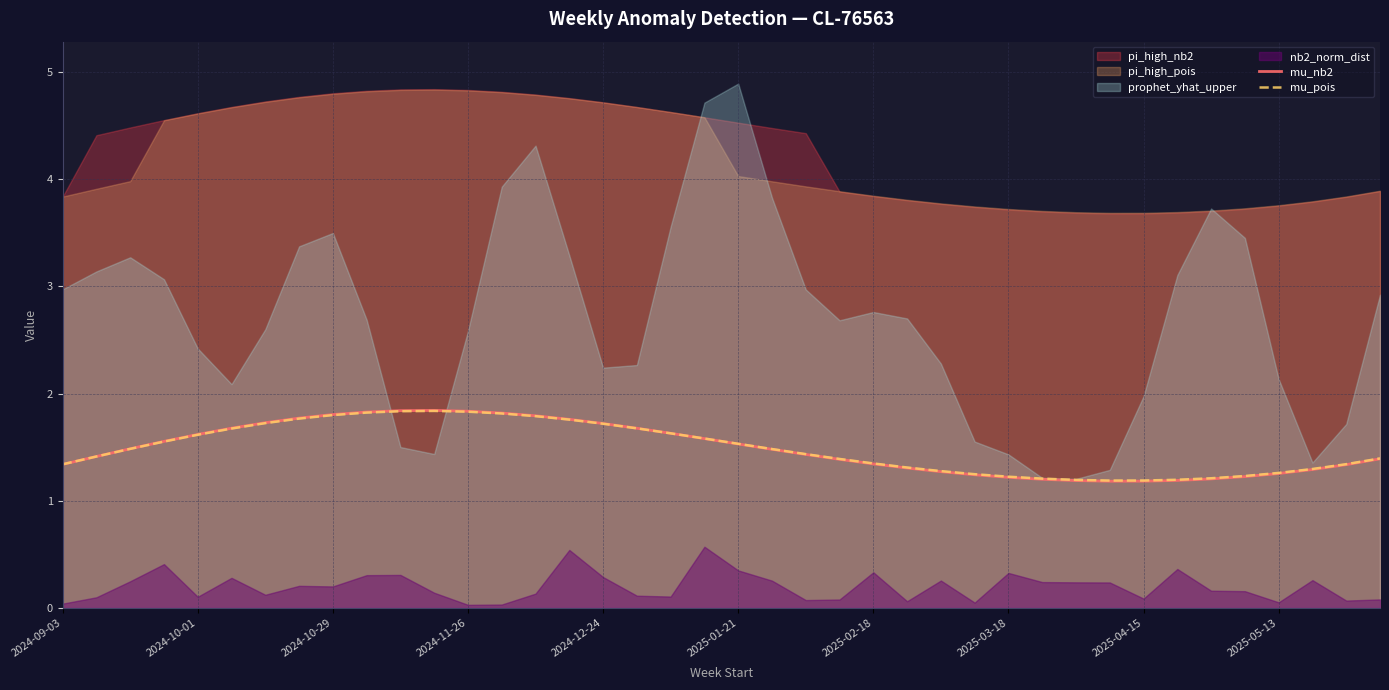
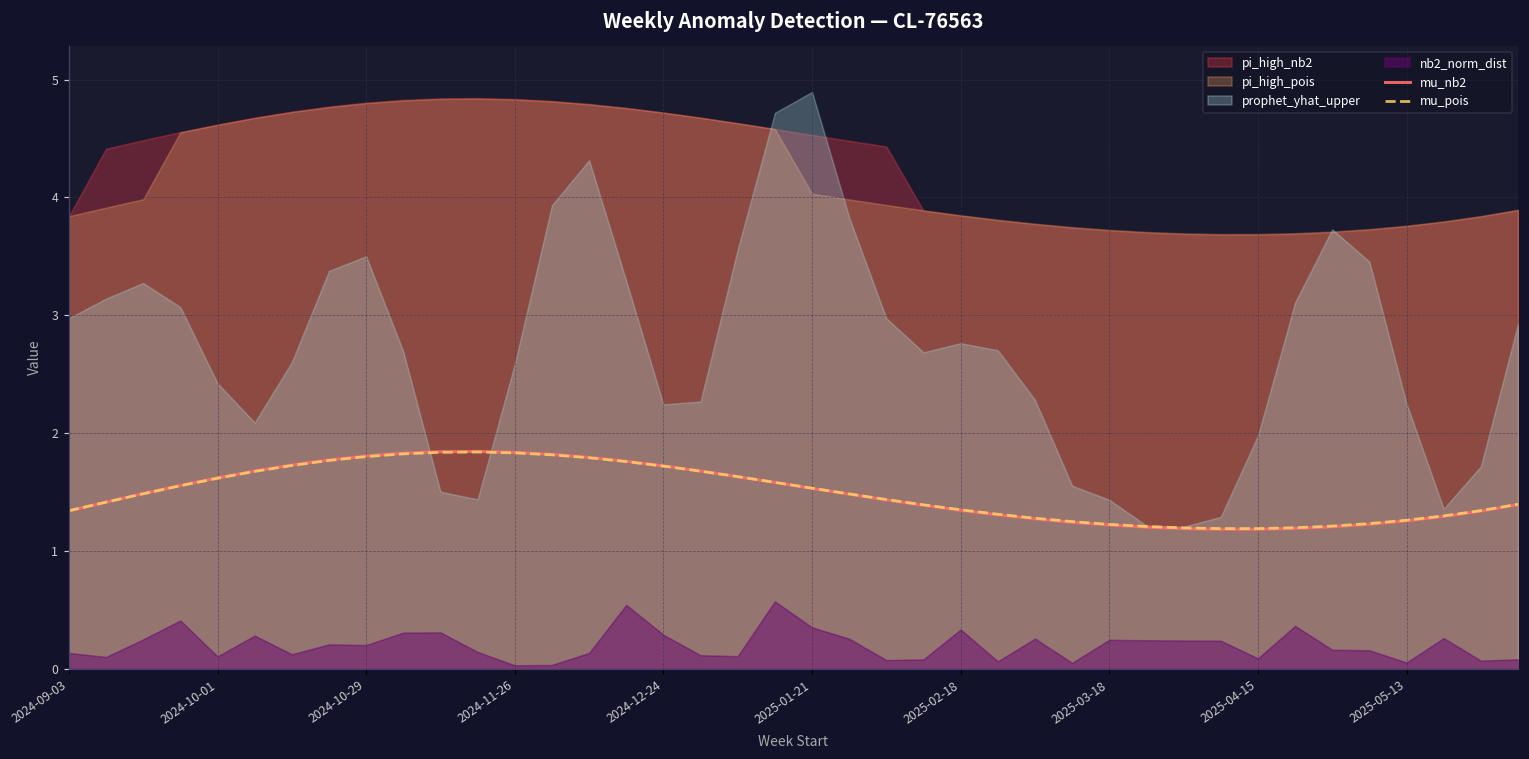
  {
    "prophet_yhat_upper": {
      "2024-09-03": 2.97,
      "2024-10-01": 2.42,
      "2024-10-29": 3.50,
      "2024-11-26": 2.58,
      "2024-12-24": 2.24,
      "2025-01-21": 4.89,
      "2025-02-18": 2.76,
      "2025-03-18": 1.43,
      "2025-04-15": 1.98,
-     "2025-05-13": 2.14
+     "2025-05-13": 2.25
    },
    "nb2_norm_dist": {
-     "2024-09-03": 0.04,
+     "2024-09-03": 0.13,
      "2024-10-01": 0.10,
      "2024-10-29": 0.20,
      "2024-11-26": 0.03,
      "2024-12-24": 0.29,
      "2025-01-21": 0.35,
      "2025-02-18": 0.33,
-     "2025-03-18": 0.33,
+     "2025-03-18": 0.24,
      "2025-04-15": 0.09,
      "2025-05-13": 0.05
    }
  }
